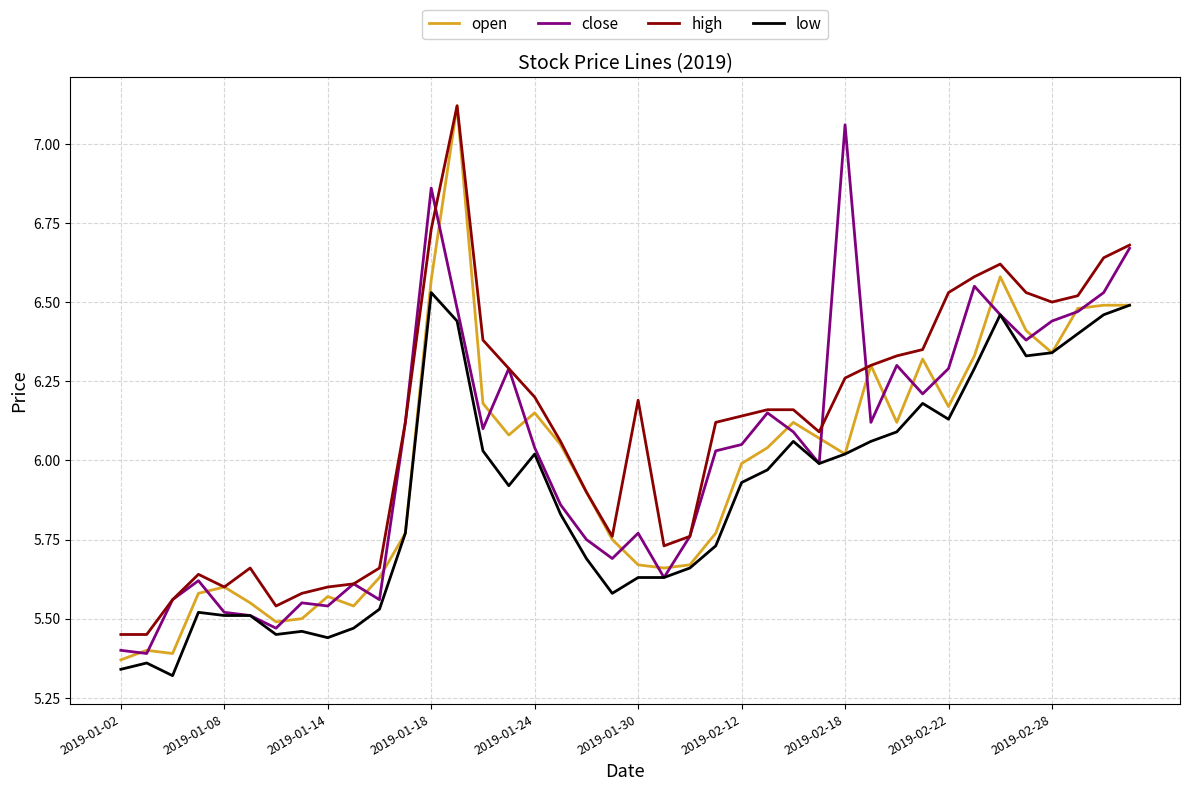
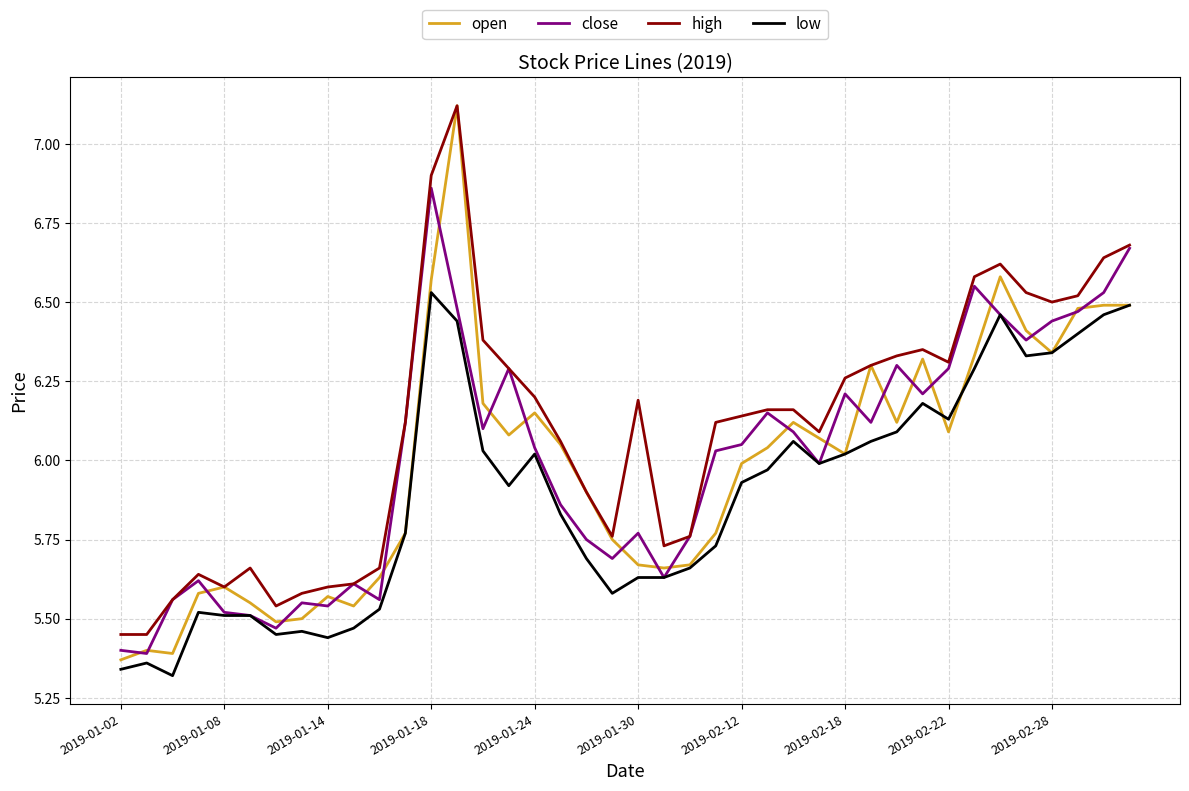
  {
    "open": {
      "2019-01-02": 5.37,
      "2019-01-14": 5.57,
      "2019-01-18": 6.57,
      "2019-01-24": 6.15,
      "2019-01-30": 5.67,
      "2019-02-12": 5.99,
-     "2019-02-22": 6.17
+     "2019-02-22": 6.09
    },
    "close": {
      "2019-01-02": 5.40,
      "2019-01-08": 5.52,
      "2019-01-14": 5.54,
      "2019-01-18": 6.86,
      "2019-01-24": 6.04,
      "2019-01-30": 5.77,
      "2019-02-12": 6.05,
-     "2019-02-18": 7.06,
+     "2019-02-18": 6.21,
      "2019-02-22": 6.29,
      "2019-02-28": 6.44
    },
    "high": {
      "2019-01-02": 5.45,
      "2019-01-14": 5.60,
-     "2019-01-18": 6.73,
+     "2019-01-18": 6.90,
      "2019-01-24": 6.20,
      "2019-01-30": 6.19,
      "2019-02-12": 6.14,
      "2019-02-18": 6.26,
-     "2019-02-22": 6.53,
+     "2019-02-22": 6.31,
      "2019-02-28": 6.50
    },
    "low": {
      "2019-01-02": 5.34,
      "2019-01-08": 5.51,
      "2019-01-14": 5.44,
      "2019-01-18": 6.53,
      "2019-01-24": 6.02,
      "2019-01-30": 5.63,
      "2019-02-12": 5.93,
      "2019-02-22": 6.13
    }
  }
